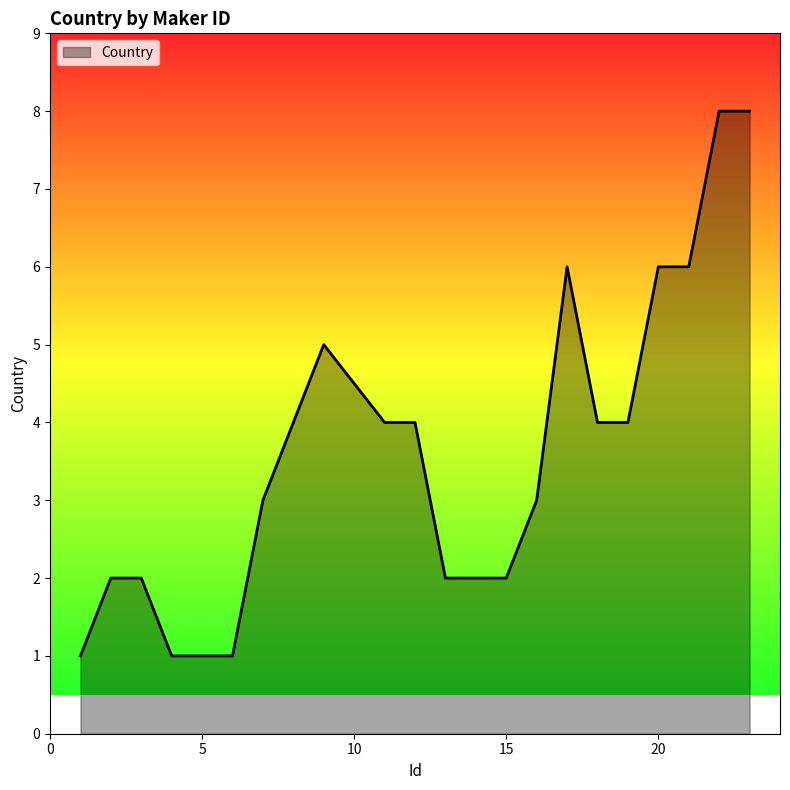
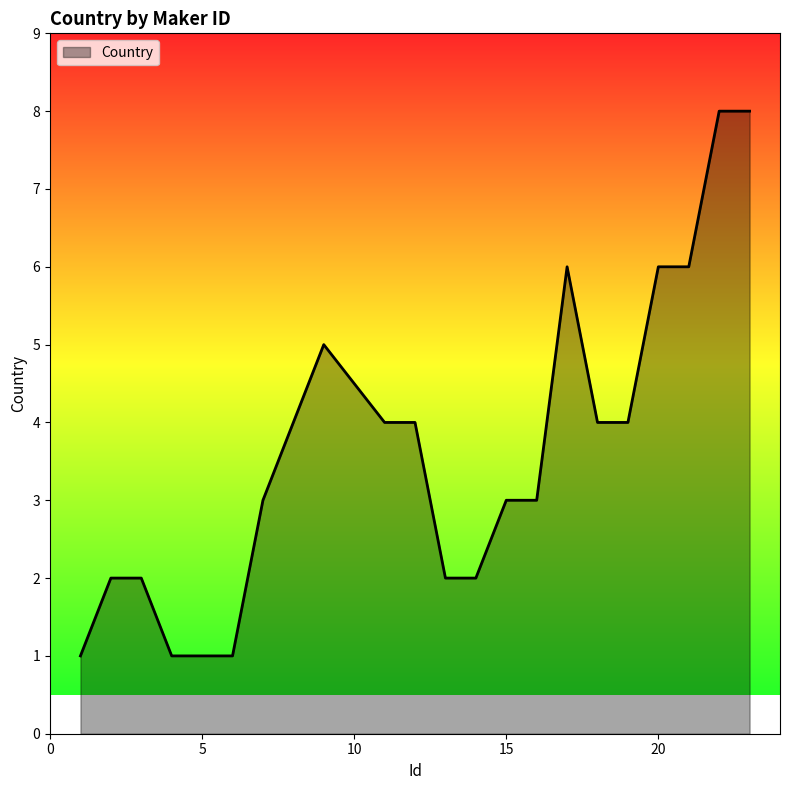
  {
    "5": 1,
-   "15": 2,
+   "15": 3,
    "20": 6
  }
